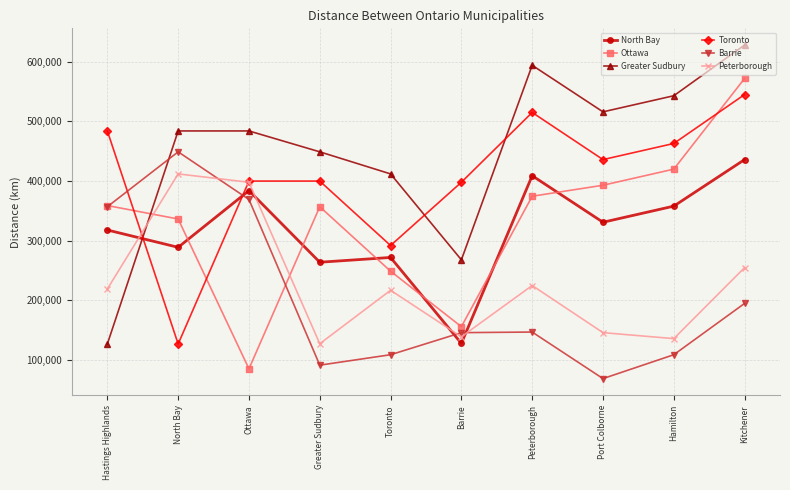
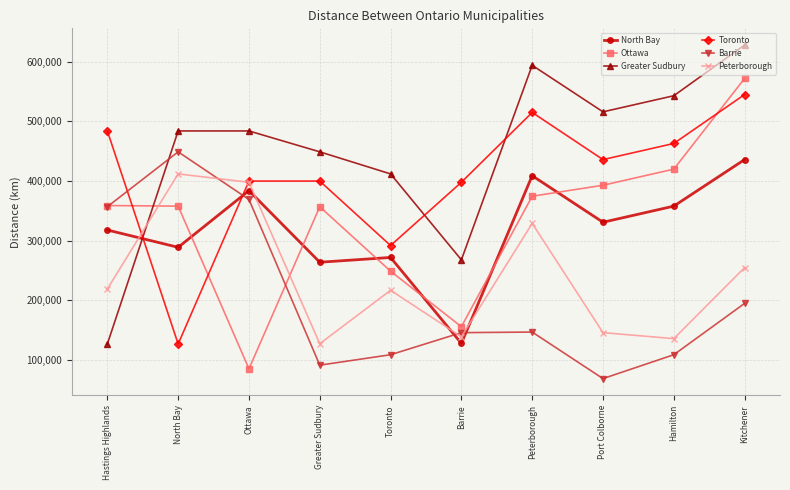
  {
    "Ottawa": {
-     "North Bay": "340,000",
+     "North Bay": "360,000",
      "Ottawa": "90,000",
      "Greater Sudbury": "360,000",
      "Toronto": "250,000",
      "Barrie": "160,000",
      "Peterborough": "370,000",
      "Port Colborne": "390,000",
      "Hamilton": "420,000",
      "Kitchener": "570,000"
    },
    "Barrie": {
      "North Bay": "450,000",
      "Ottawa": "370,000",
      "Greater Sudbury": "90,000",
      "Toronto": "110,000",
      "Barrie": "150,000",
      "Peterborough": "150,000",
      "Port Colborne": "70,000",
      "Hamilton": "110,000",
      "Kitchener": "200,000"
    },
    "Peterborough": {
      "Hastings Highlands": "220,000",
      "North Bay": "410,000",
      "Greater Sudbury": "130,000",
      "Toronto": "220,000",
      "Barrie": "140,000",
-     "Peterborough": "230,000",
+     "Peterborough": "330,000",
      "Port Colborne": "150,000",
      "Hamilton": "140,000",
      "Kitchener": "260,000"
    }
  }
